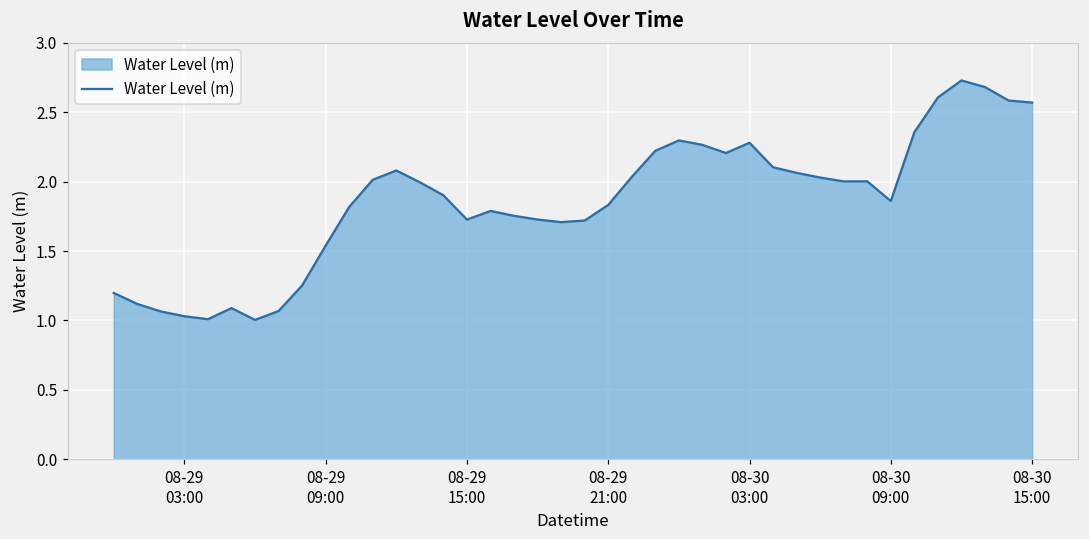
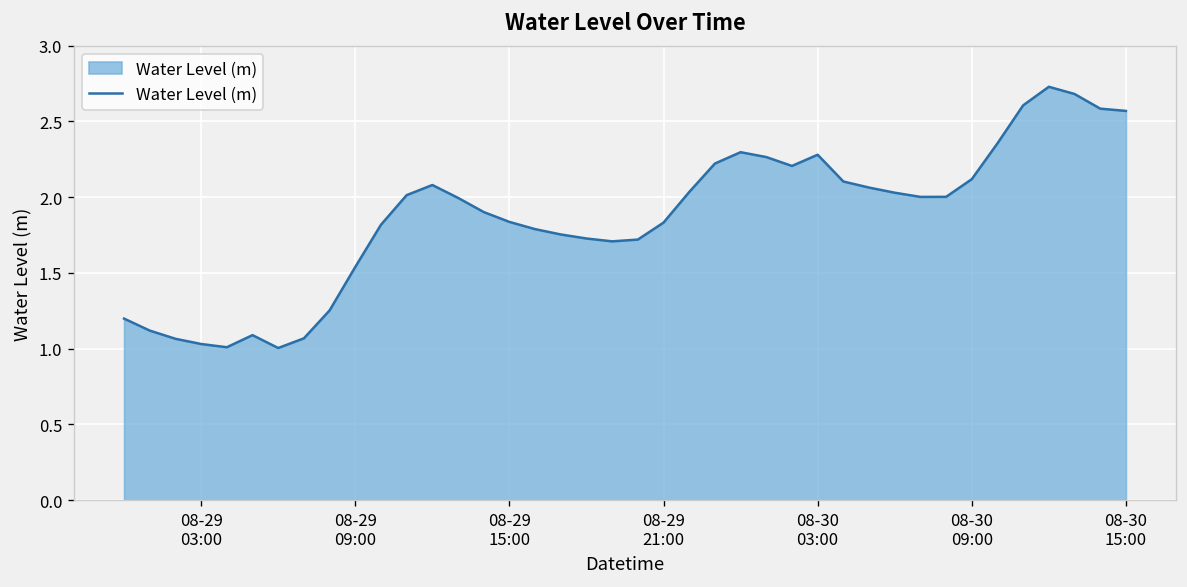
  {
    "08-29 03:00": 1.03,
    "08-29 09:00": 1.54,
-   "08-29 15:00": 1.73,
+   "08-29 15:00": 1.84,
    "08-29 21:00": 1.83,
    "08-30 03:00": 2.28,
-   "08-30 09:00": 1.86,
+   "08-30 09:00": 2.12,
    "08-30 15:00": 2.57
  }
